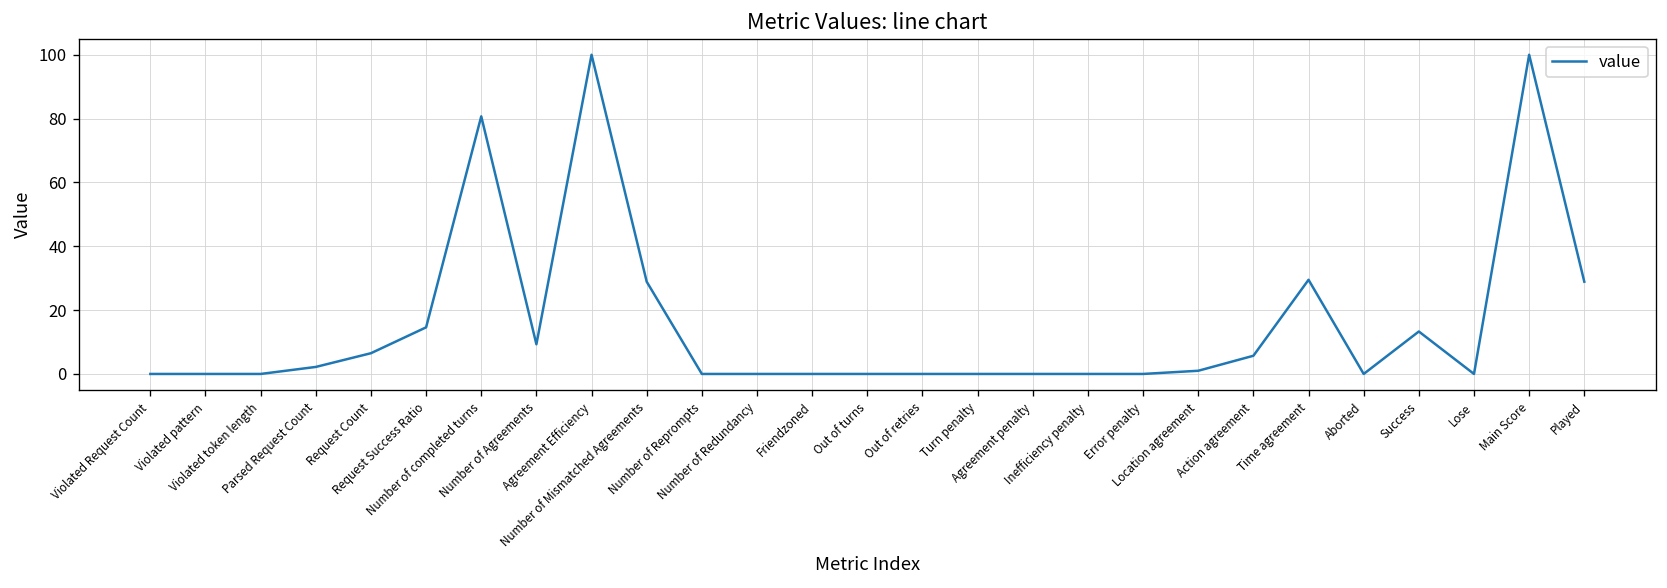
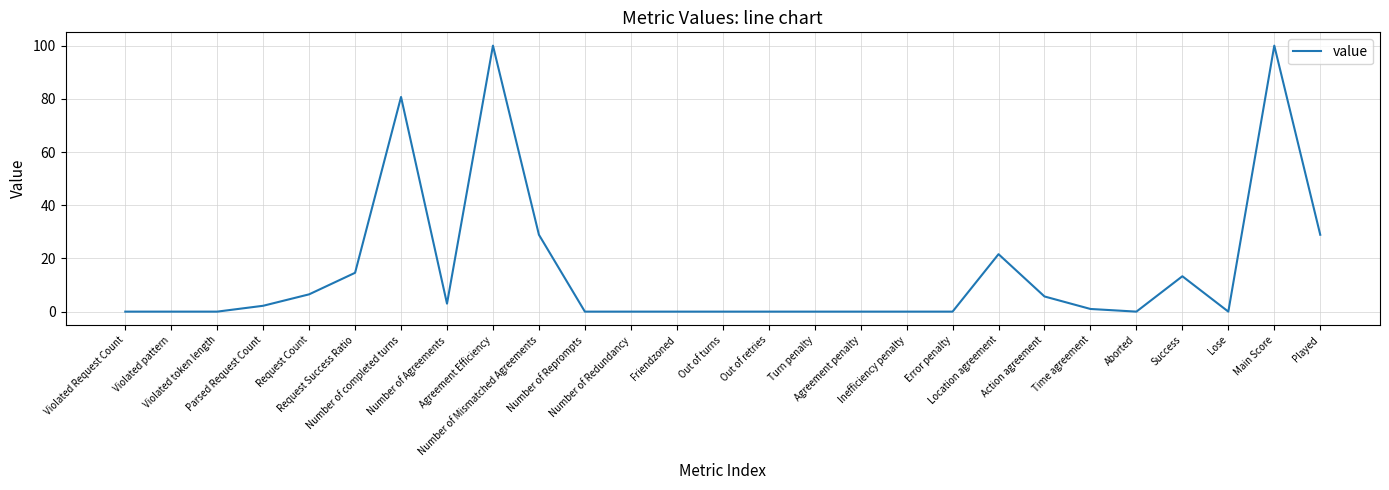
  {
    "Violated Request Count": 0,
    "Violated pattern": 0,
    "Violated token length": 0,
    "Parsed Request Count": 2,
    "Request Count": 7,
    "Request Success Ratio": 15,
    "Number of completed turns": 81,
-   "Number of Agreements": 9,
+   "Number of Agreements": 3,
    "Agreement Efficiency": 100,
    "Number of Mismatched Agreements": 29,
    "Number of Reprompts": 0,
    "Number of Redundancy": 0,
    "Friendzoned": 0,
    "Out of turns": 0,
    "Out of retries": 0,
    "Turn penalty": 0,
    "Agreement penalty": 0,
    "Inefficiency penalty": 0,
    "Error penalty": 0,
-   "Location agreement": 1,
+   "Location agreement": 22,
    "Action agreement": 6,
-   "Time agreement": 30,
+   "Time agreement": 1,
    "Aborted": 0,
    "Success": 13,
    "Lose": 0,
    "Main Score": 100,
    "Played": 29
  }
